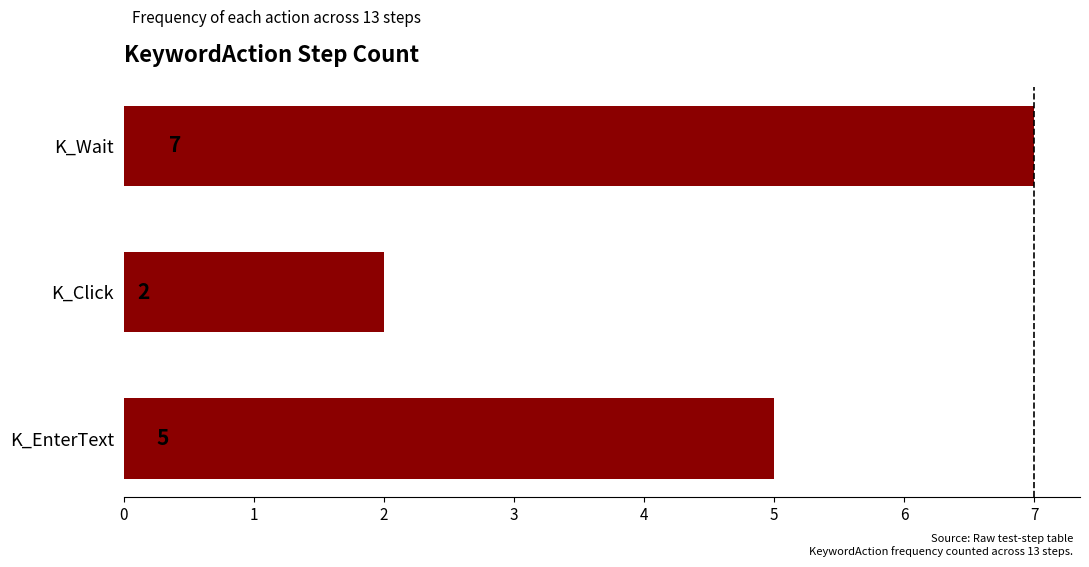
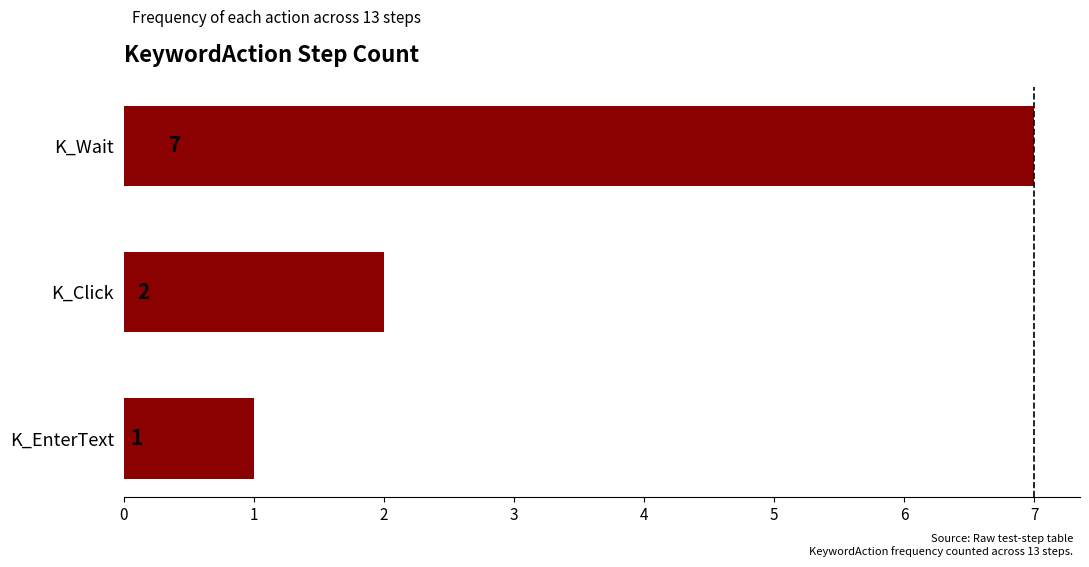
  {
    "K_Wait": 7,
    "K_Click": 2,
-   "K_EnterText": 5
+   "K_EnterText": 1
  }
